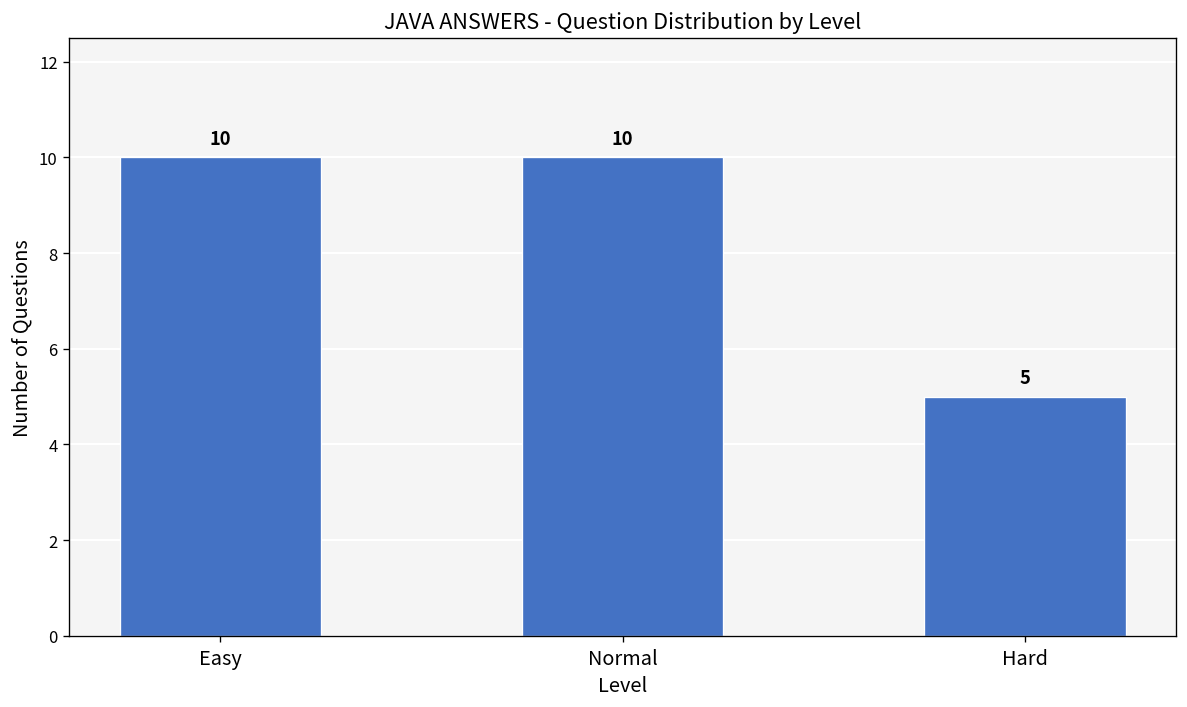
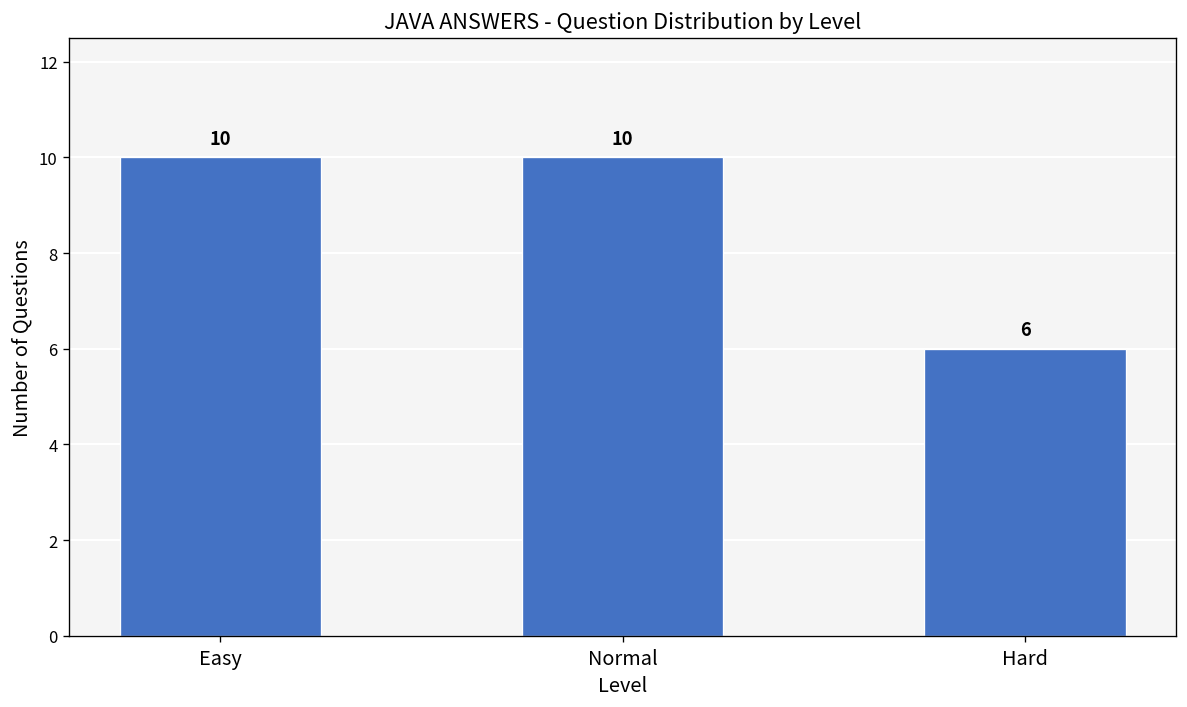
  {
    "Easy": 10,
    "Normal": 10,
-   "Hard": 5
+   "Hard": 6
  }
